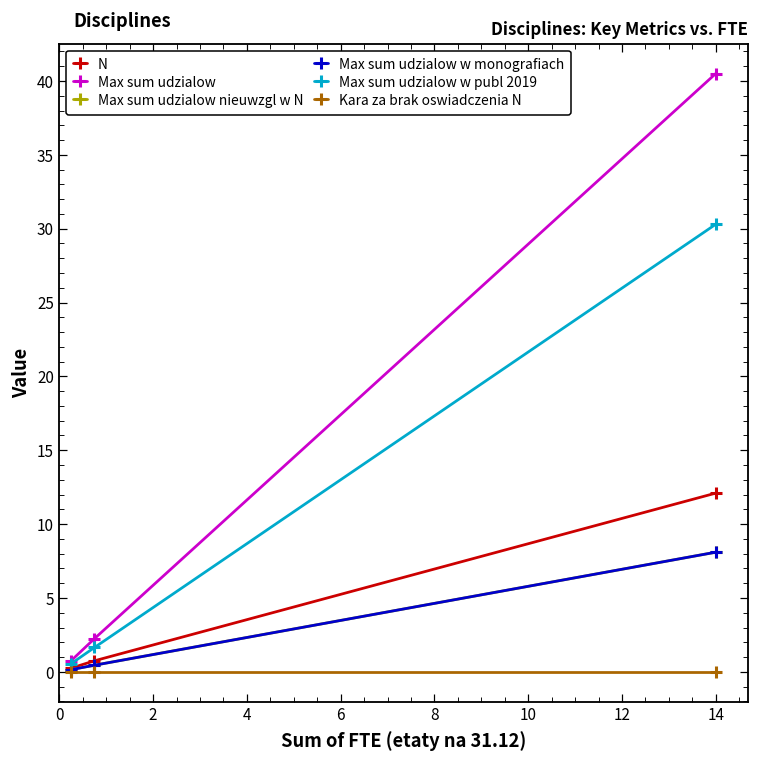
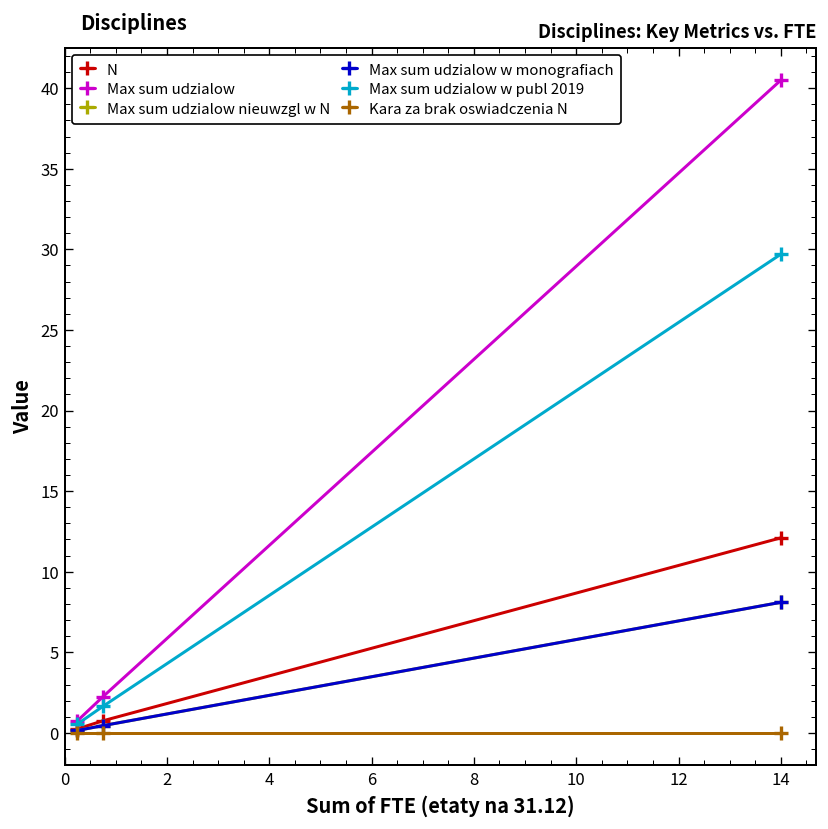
  {
    "N": {
      "14": 12.1
    },
    "Max sum udzialow": {
      "14": 40.5
    },
    "Max sum udzialow w monografiach": {
      "14": 8.1
    },
    "Max sum udzialow w publ 2019": {
-     "14": 30.3
+     "14": 29.7
    },
    "Kara za brak oswiadczenia N": {
      "14": 0.0
    }
  }
